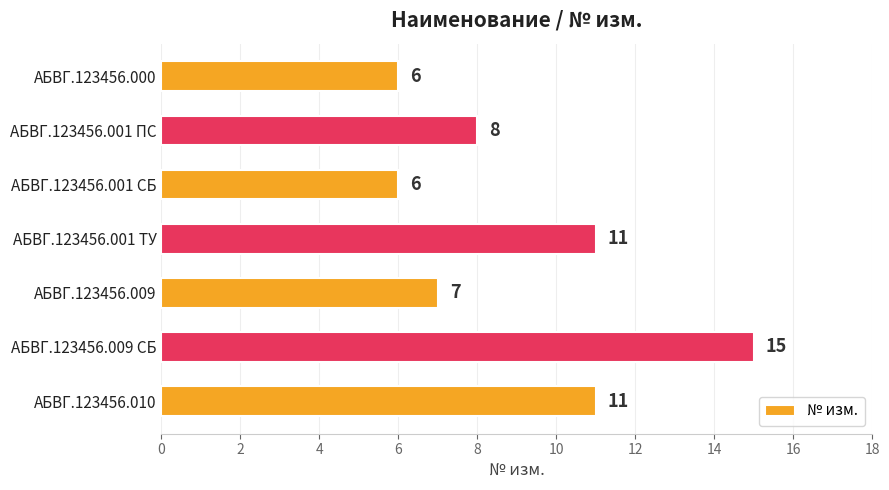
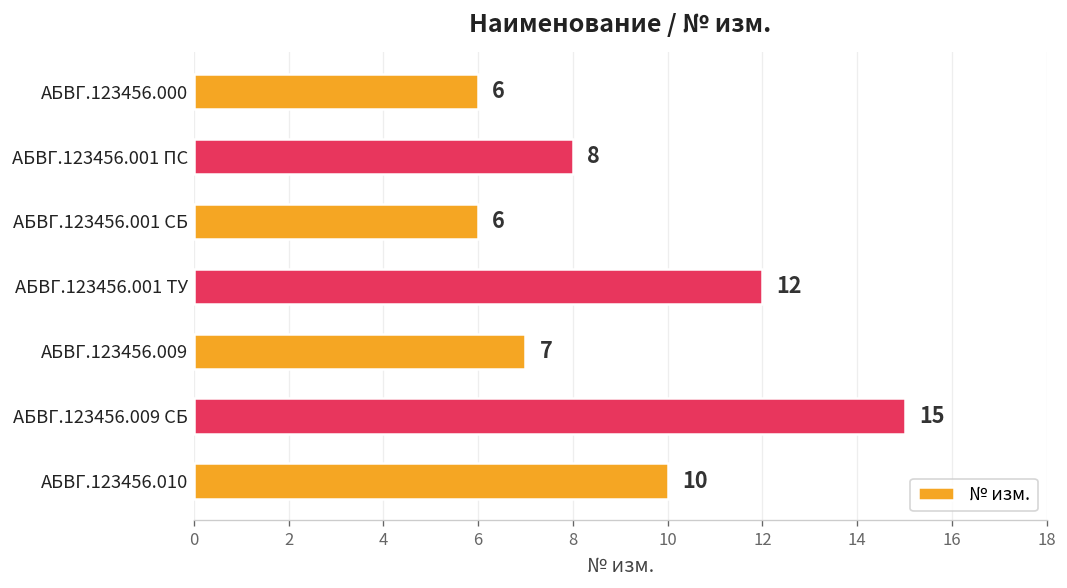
  {
    "АБВГ.123456.000": 6,
    "АБВГ.123456.001 ПС": 8,
    "АБВГ.123456.001 СБ": 6,
-   "АБВГ.123456.001 ТУ": 11,
+   "АБВГ.123456.001 ТУ": 12,
    "АБВГ.123456.009": 7,
    "АБВГ.123456.009 СБ": 15,
-   "АБВГ.123456.010": 11
+   "АБВГ.123456.010": 10
  }
